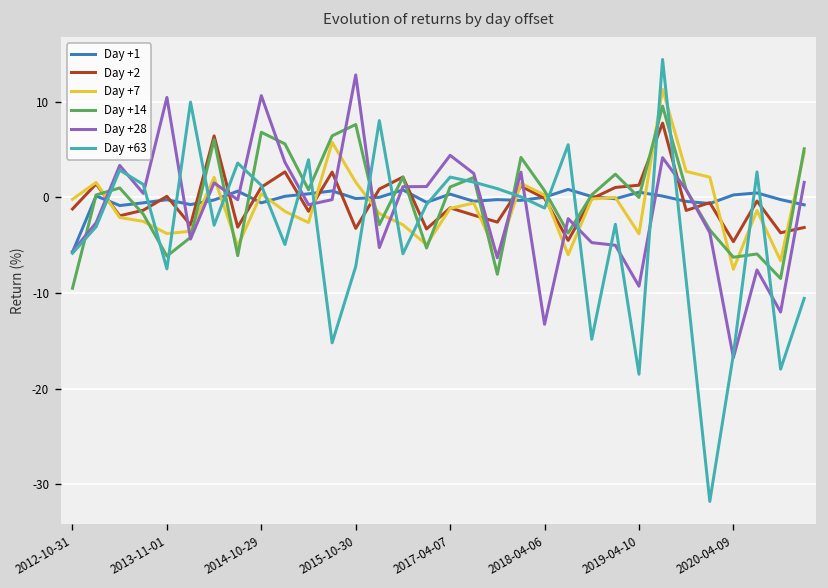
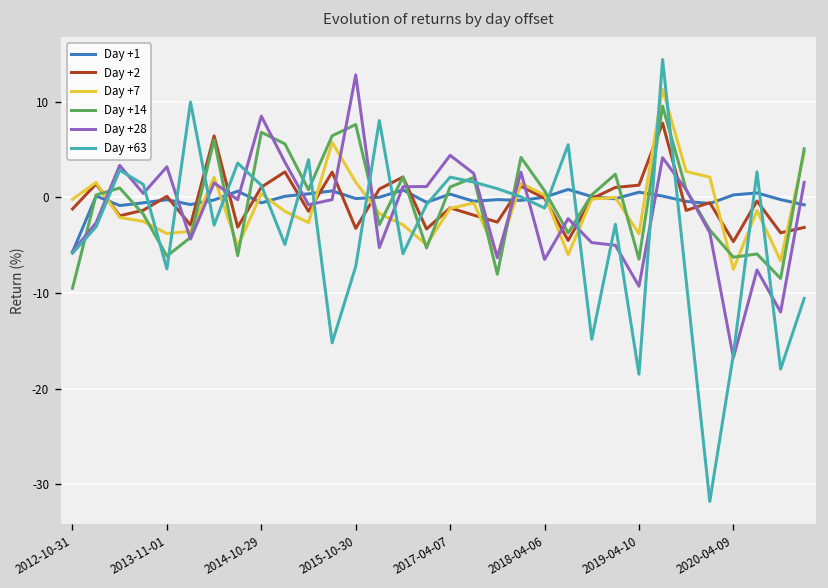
  {
    "Day +2": {
      "2012-10-31": -1,
      "2013-11-01": 0,
      "2015-10-30": -3,
      "2019-04-10": 1,
      "2020-04-09": -5
    },
    "Day +7": {
      "2012-10-31": 0,
      "2013-11-01": -4,
      "2014-10-29": 0,
      "2015-10-30": 2,
      "2019-04-10": -4,
      "2020-04-09": -8
    },
    "Day +14": {
      "2012-10-31": -9,
      "2013-11-01": -6,
      "2014-10-29": 7,
      "2015-10-30": 8,
      "2017-04-07": 1,
      "2018-04-06": 1,
-     "2019-04-10": 0,
+     "2019-04-10": -6,
      "2020-04-09": -6
    },
    "Day +28": {
-     "2013-11-01": 10,
-     "2014-10-29": 11,
+     "2013-11-01": 3,
+     "2014-10-29": 9,
      "2015-10-30": 13,
      "2017-04-07": 4,
-     "2018-04-06": -13,
+     "2018-04-06": -6,
      "2019-04-10": -9,
      "2020-04-09": -17
    }
  }
